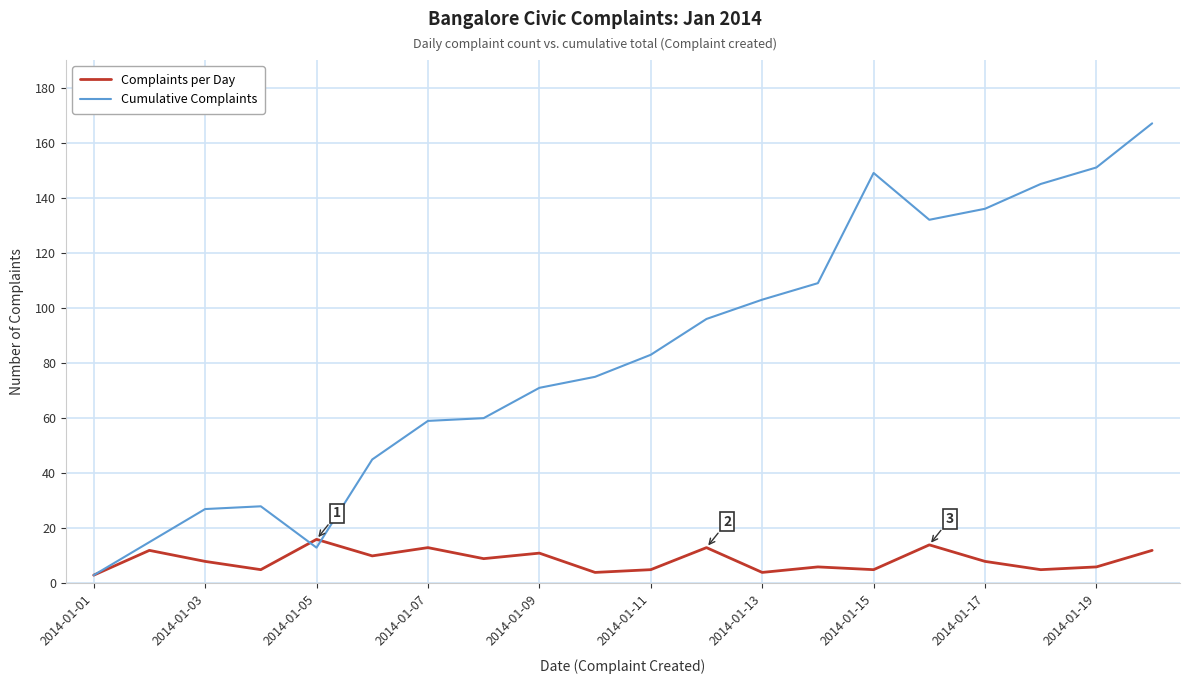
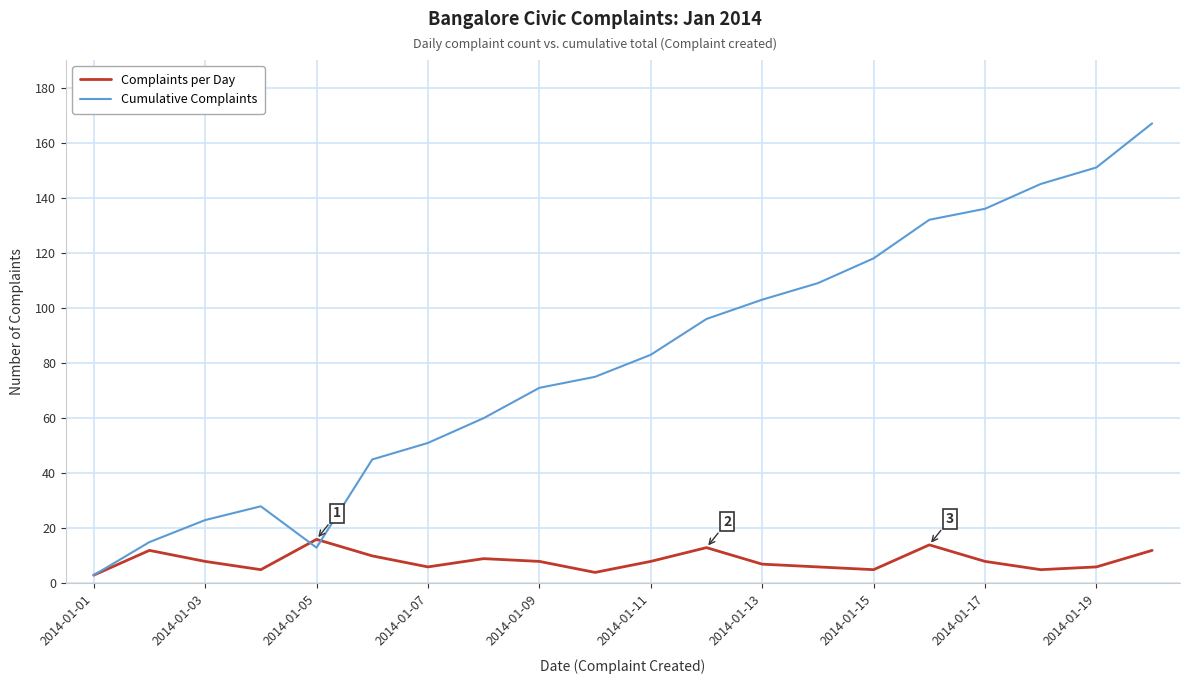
  {
    "Complaints per Day": {
      "2014-01-03": 8,
-     "2014-01-07": 13,
-     "2014-01-09": 11,
-     "2014-01-11": 5,
-     "2014-01-13": 4,
+     "2014-01-07": 6,
+     "2014-01-09": 8,
+     "2014-01-11": 8,
+     "2014-01-13": 7,
      "2014-01-15": 5,
      "2014-01-17": 8,
      "2014-01-19": 6
    },
    "Cumulative Complaints": {
-     "2014-01-03": 27,
+     "2014-01-03": 23,
      "2014-01-05": 13,
-     "2014-01-07": 59,
+     "2014-01-07": 51,
      "2014-01-09": 71,
      "2014-01-11": 83,
      "2014-01-13": 103,
-     "2014-01-15": 149,
+     "2014-01-15": 118,
      "2014-01-17": 136,
      "2014-01-19": 151
    }
  }
